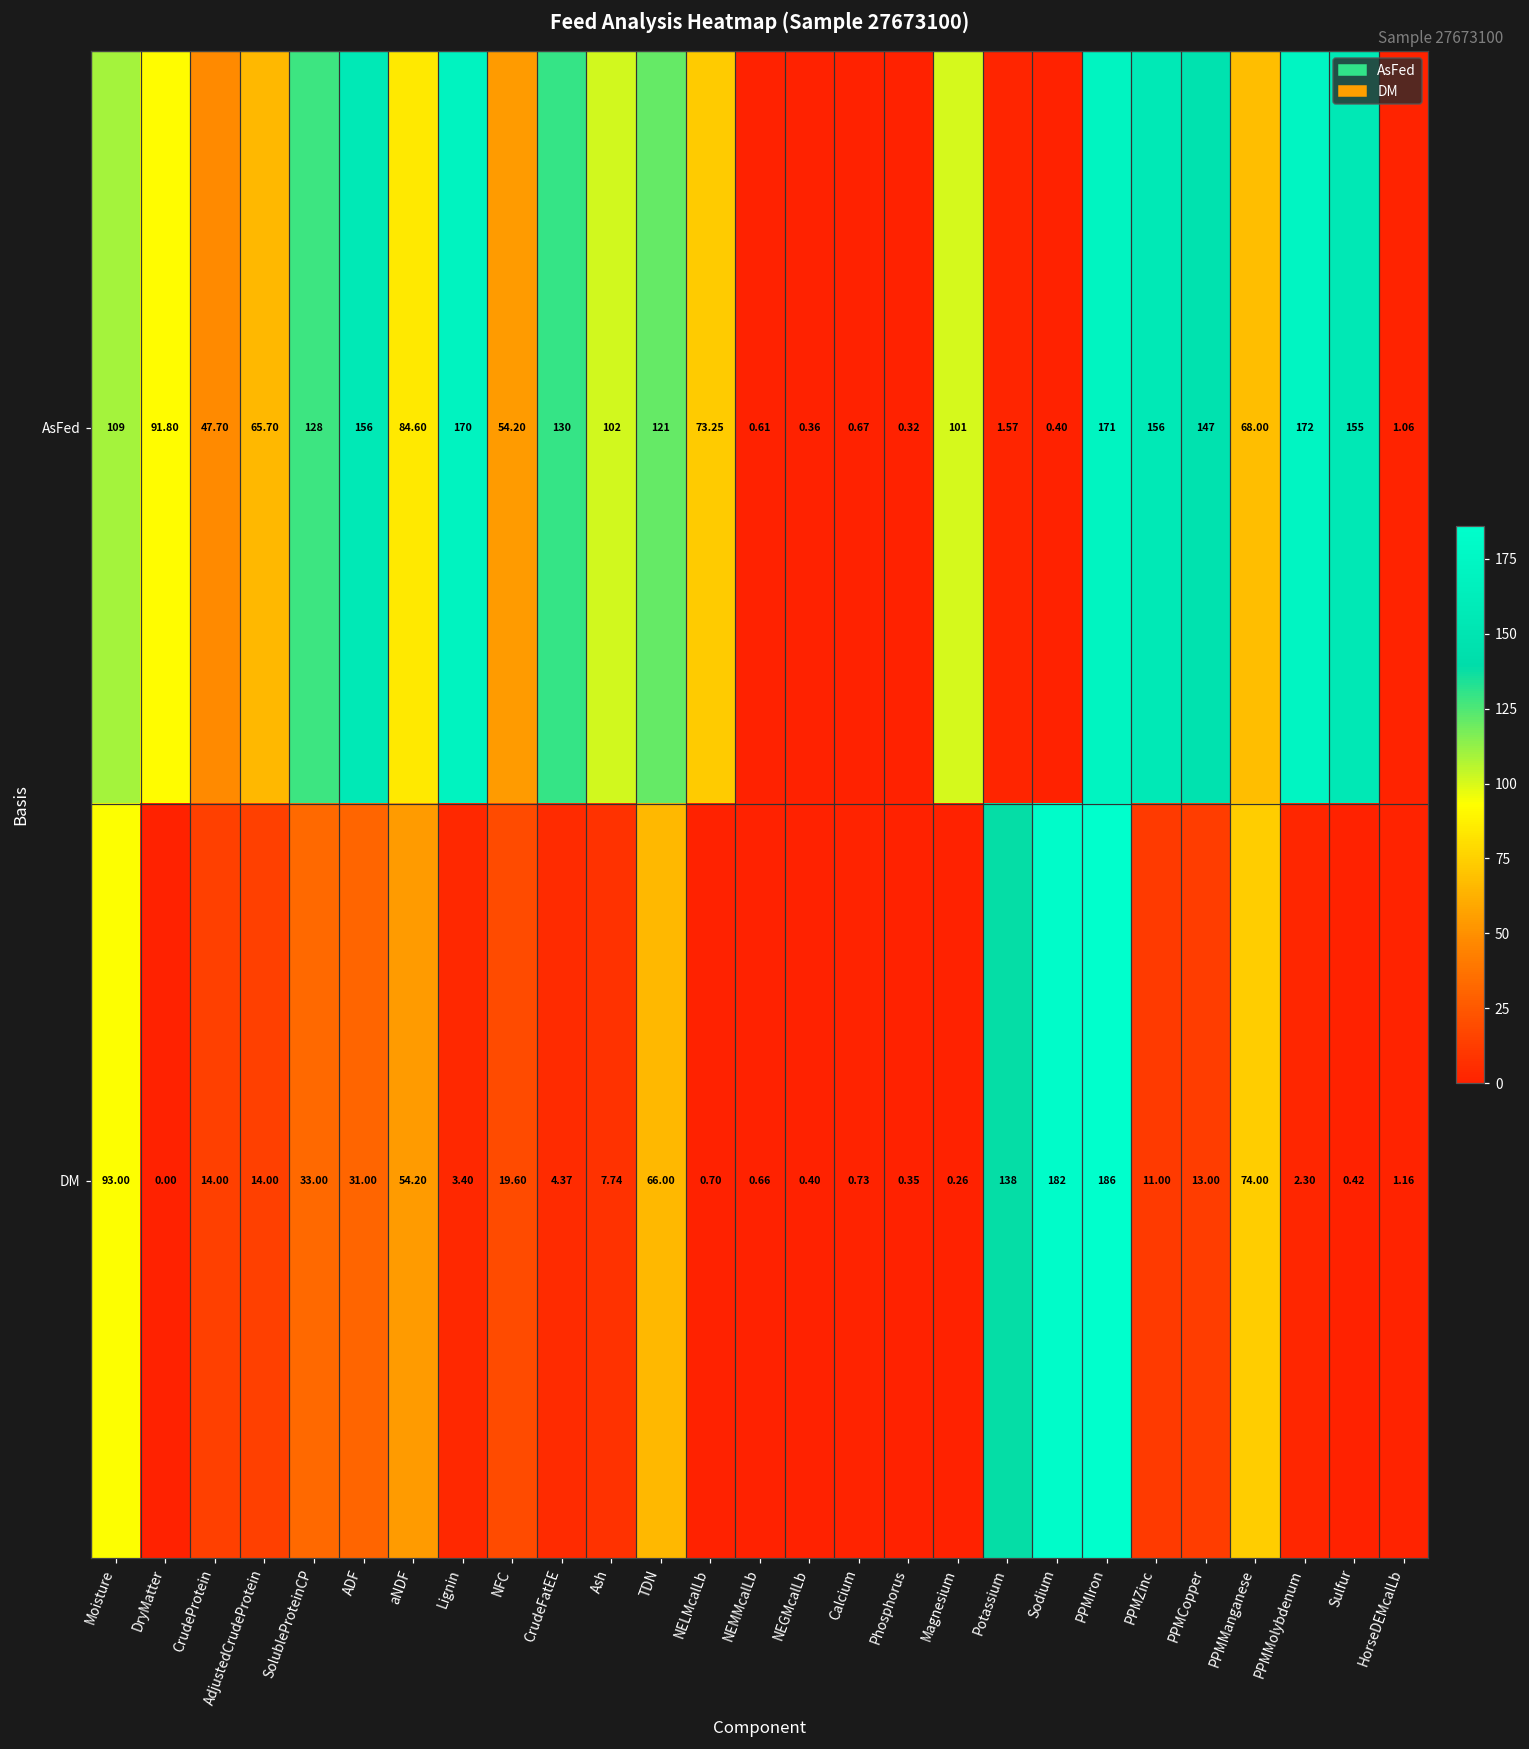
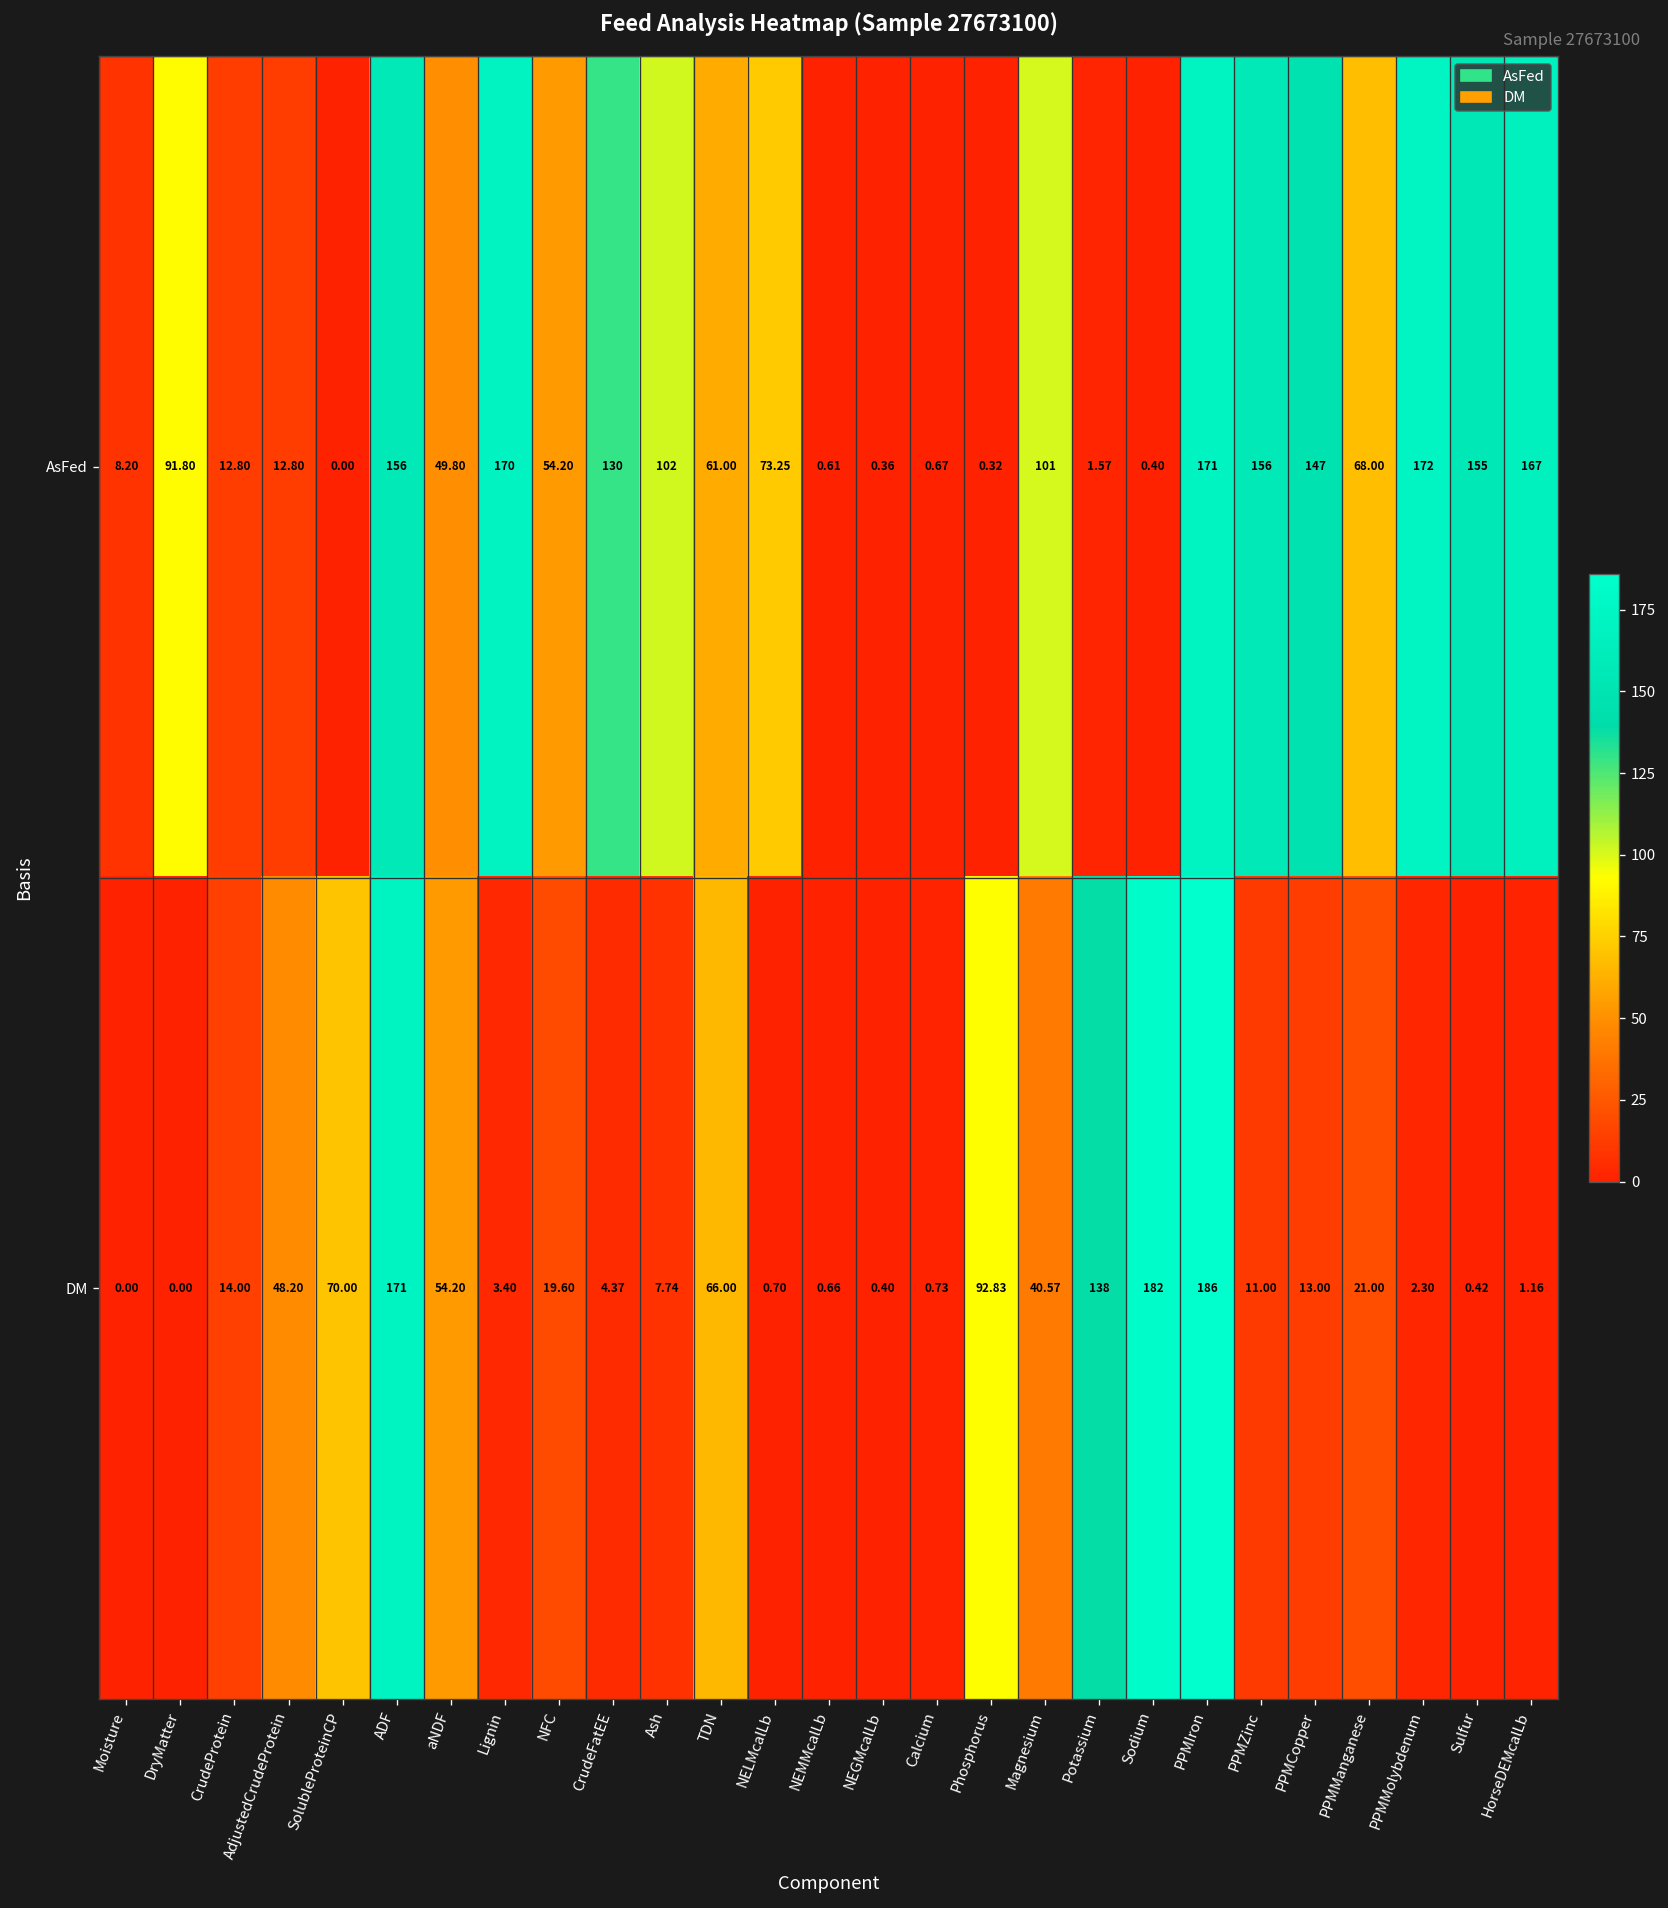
  {
    "AsFed": {
-     "Moisture": 109,
+     "Moisture": 8.20,
      "DryMatter": 91.80,
-     "CrudeProtein": 47.70,
-     "AdjustedCrudeProtein": 65.70,
-     "SolubleProteinCP": 128,
+     "CrudeProtein": 12.80,
+     "AdjustedCrudeProtein": 12.80,
+     "SolubleProteinCP": 0.00,
      "ADF": 156,
-     "aNDF": 84.60,
+     "aNDF": 49.80,
      "Lignin": 170,
      "NFC": 54.20,
      "CrudeFatEE": 130,
      "Ash": 102,
-     "TDN": 121,
+     "TDN": 61.00,
      "NELMcalLb": 73.25,
      "NEMMcalLb": 0.61,
      "NEGMcalLb": 0.36,
      "Calcium": 0.67,
      "Phosphorus": 0.32,
      "Magnesium": 101,
      "Potassium": 1.57,
      "Sodium": 0.40,
      "PPMIron": 171,
      "PPMZinc": 156,
      "PPMCopper": 147,
      "PPMManganese": 68.00,
      "PPMMolybdenum": 172,
      "Sulfur": 155,
-     "HorseDEMcalLb": 1.06
+     "HorseDEMcalLb": 167
    },
    "DM": {
-     "Moisture": 93.00,
+     "Moisture": 0.00,
      "DryMatter": 0.00,
      "CrudeProtein": 14.00,
-     "AdjustedCrudeProtein": 14.00,
-     "SolubleProteinCP": 33.00,
-     "ADF": 31.00,
+     "AdjustedCrudeProtein": 48.20,
+     "SolubleProteinCP": 70.00,
+     "ADF": 171,
      "aNDF": 54.20,
      "Lignin": 3.40,
      "NFC": 19.60,
      "CrudeFatEE": 4.37,
      "Ash": 7.74,
      "TDN": 66.00,
      "NELMcalLb": 0.70,
      "NEMMcalLb": 0.66,
      "NEGMcalLb": 0.40,
      "Calcium": 0.73,
-     "Phosphorus": 0.35,
-     "Magnesium": 0.26,
+     "Phosphorus": 92.83,
+     "Magnesium": 40.57,
      "Potassium": 138,
      "Sodium": 182,
      "PPMIron": 186,
      "PPMZinc": 11.00,
      "PPMCopper": 13.00,
-     "PPMManganese": 74.00,
+     "PPMManganese": 21.00,
      "PPMMolybdenum": 2.30,
      "Sulfur": 0.42,
      "HorseDEMcalLb": 1.16
    }
  }
